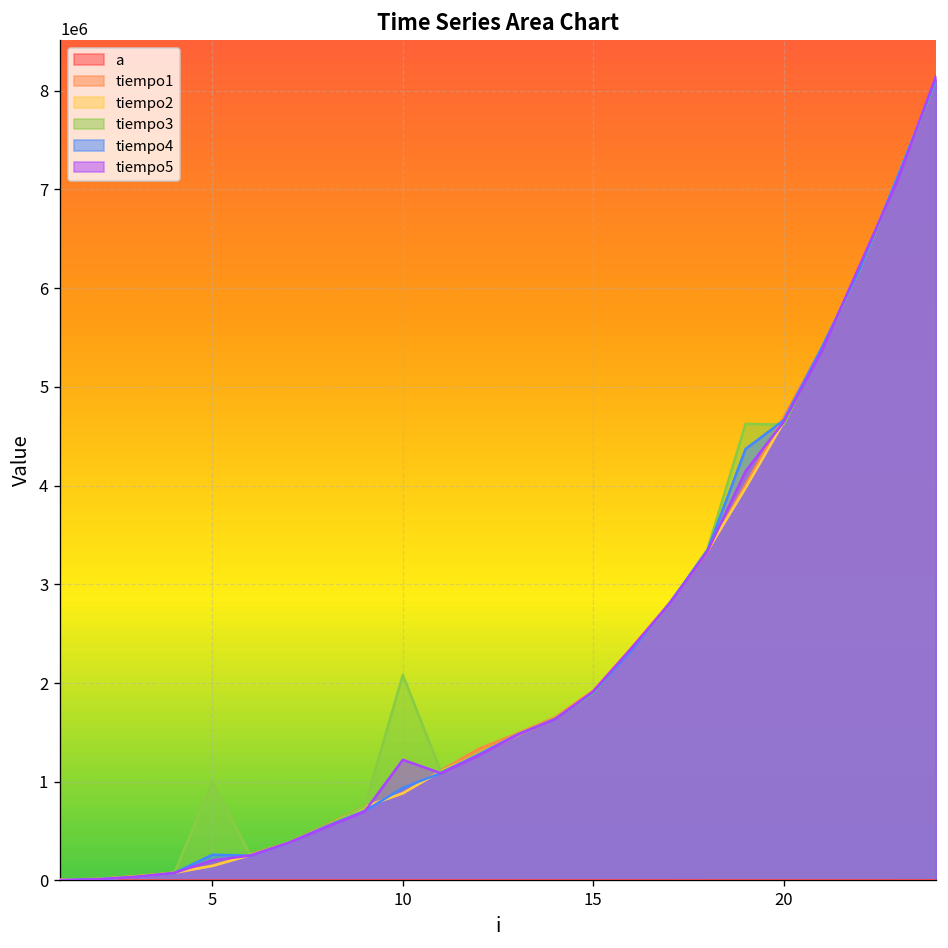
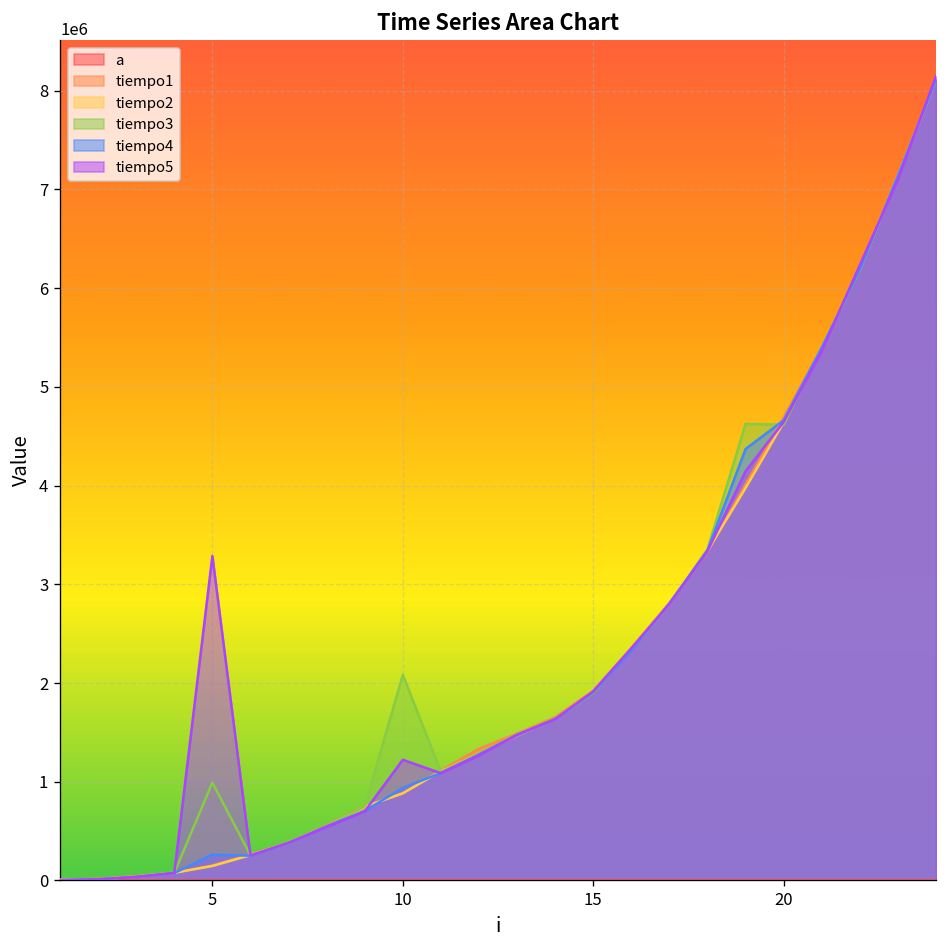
  {
    "tiempo3": {
      "5": 1000000,
      "10": 2100000
    },
    "tiempo4": {
      "5": 300000,
      "10": 900000
    },
    "tiempo5": {
-     "5": 200000,
+     "5": 3300000,
      "10": 1200000
    }
  }
